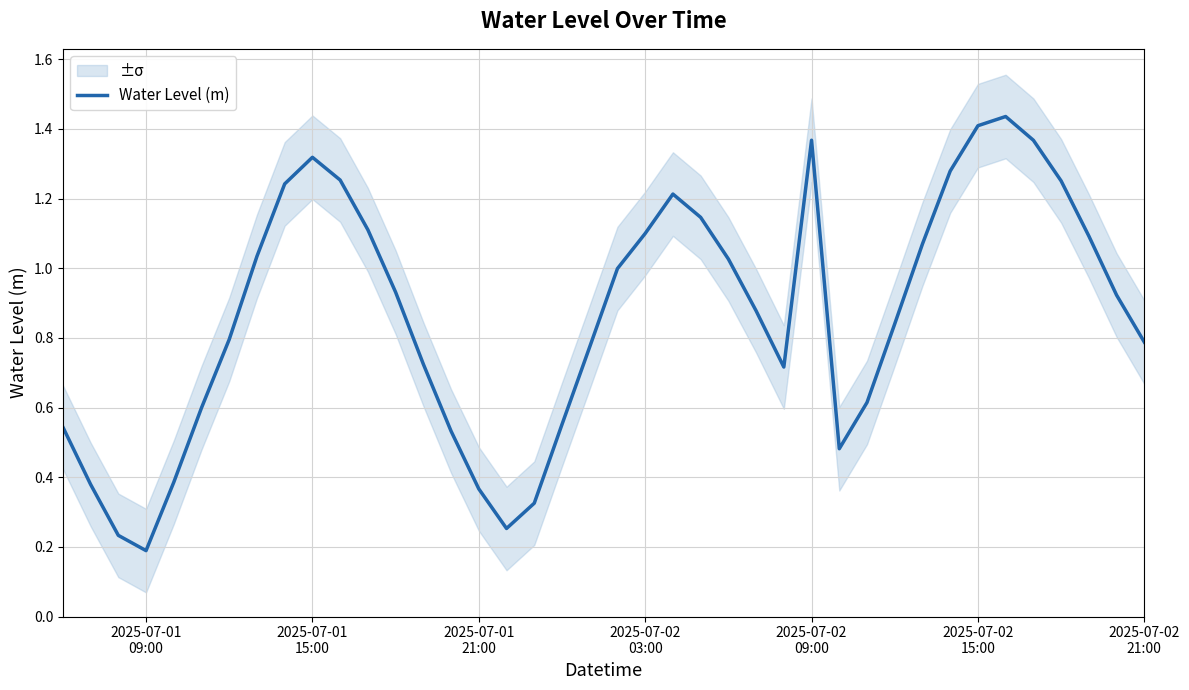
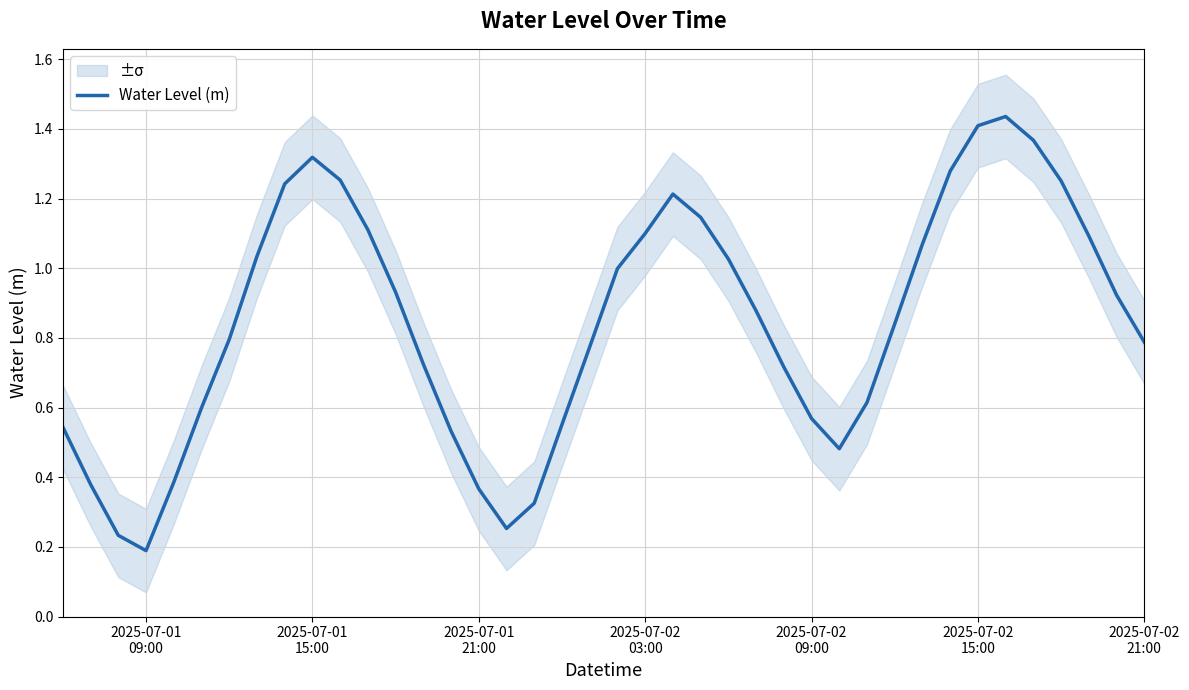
  {
    "Water Level (m)": {
      "2025-07-01 09:00": 0.19,
      "2025-07-01 15:00": 1.32,
      "2025-07-01 21:00": 0.37,
      "2025-07-02 03:00": 1.10,
-     "2025-07-02 09:00": 1.37,
+     "2025-07-02 09:00": 0.57,
      "2025-07-02 15:00": 1.41,
      "2025-07-02 21:00": 0.79
    }
  }
